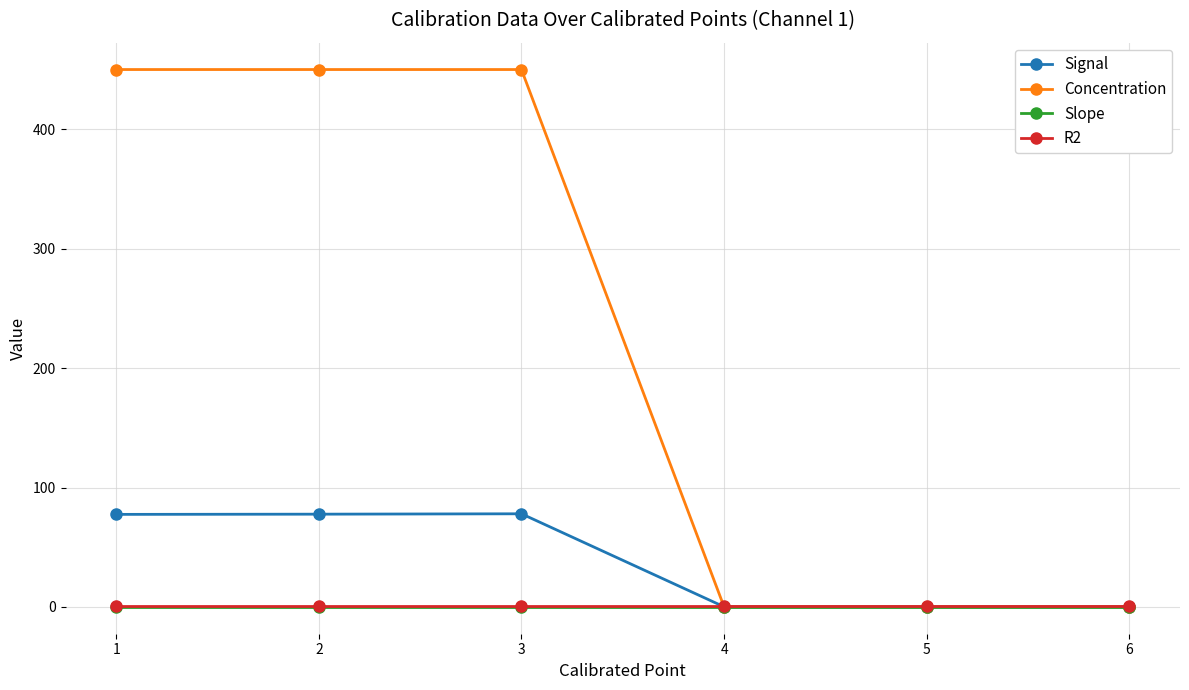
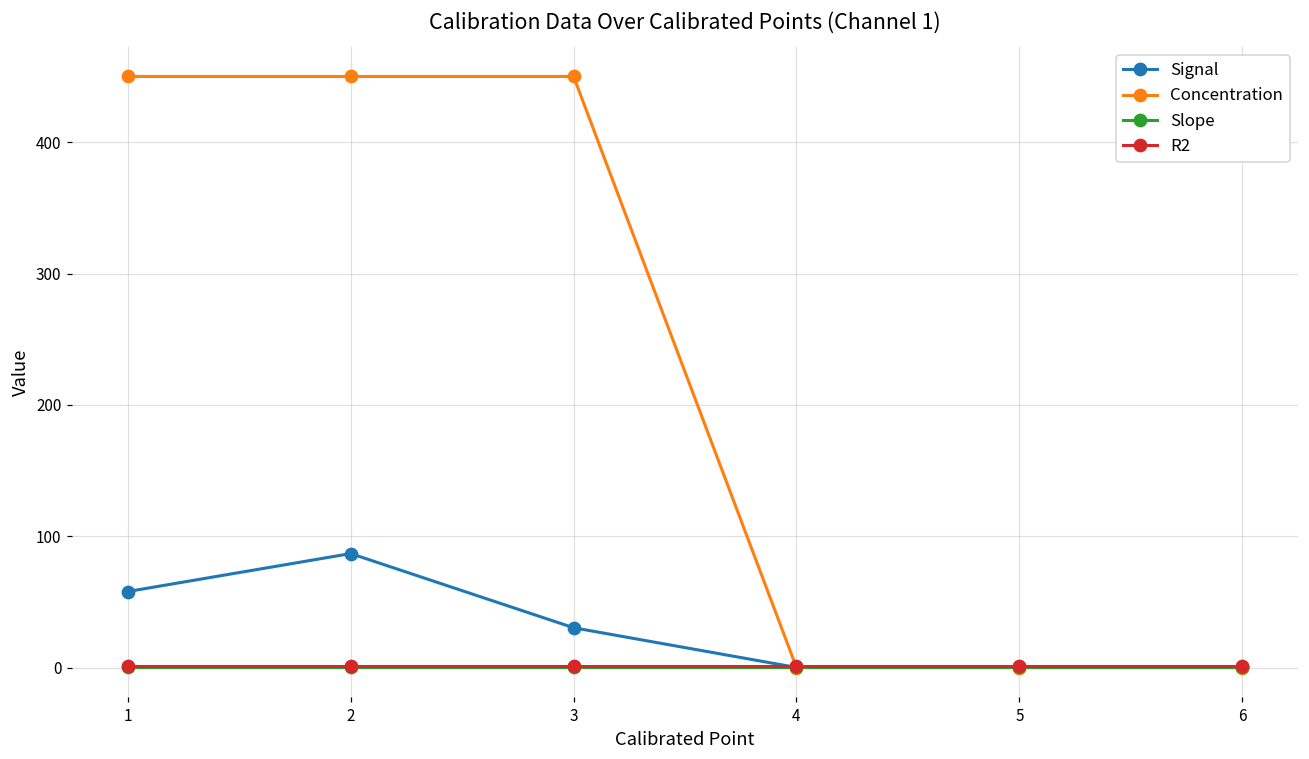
  {
    "Signal": {
-     "1": 77,
-     "2": 78,
-     "3": 78
+     "1": 58,
+     "2": 87,
+     "3": 30
    },
    "Concentration": {
      "1": 450,
      "2": 450,
      "3": 450
    }
  }
